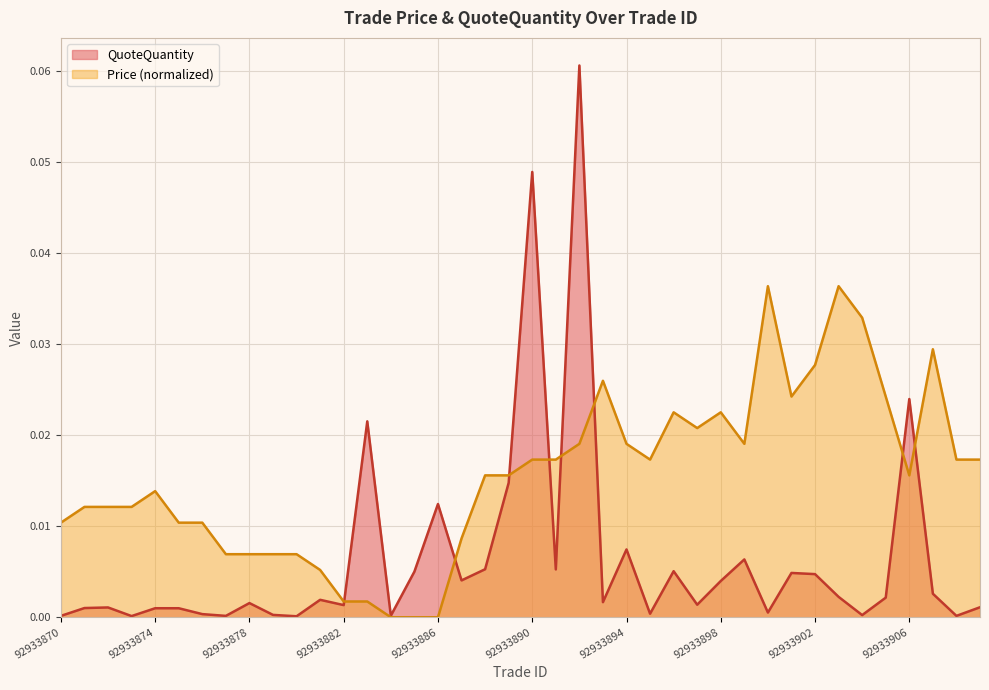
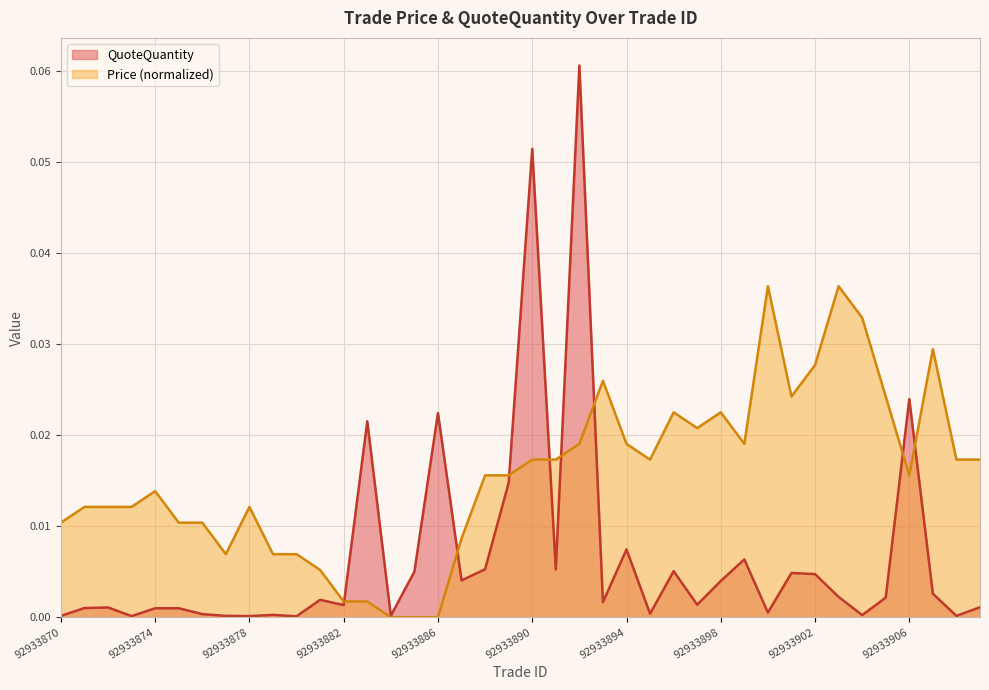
  {
    "QuoteQuantity": {
      "92933870": 0.000,
      "92933874": 0.001,
-     "92933878": 0.002,
+     "92933878": 0.000,
      "92933882": 0.001,
-     "92933886": 0.012,
-     "92933890": 0.049,
+     "92933886": 0.022,
+     "92933890": 0.051,
      "92933894": 0.007,
      "92933898": 0.004,
      "92933902": 0.005,
      "92933906": 0.024
    },
    "Price (normalized)": {
      "92933870": 0.010,
      "92933874": 0.014,
-     "92933878": 0.007,
+     "92933878": 0.012,
      "92933882": 0.002,
      "92933886": 0.000,
      "92933890": 0.017,
      "92933894": 0.019,
      "92933898": 0.023,
      "92933902": 0.028,
      "92933906": 0.016
    }
  }
